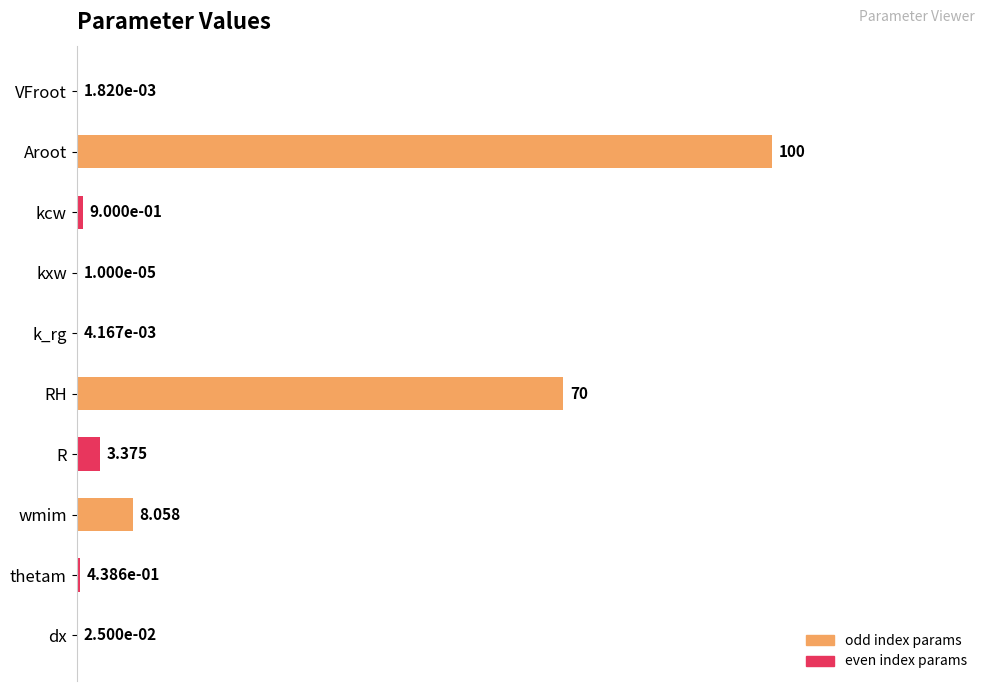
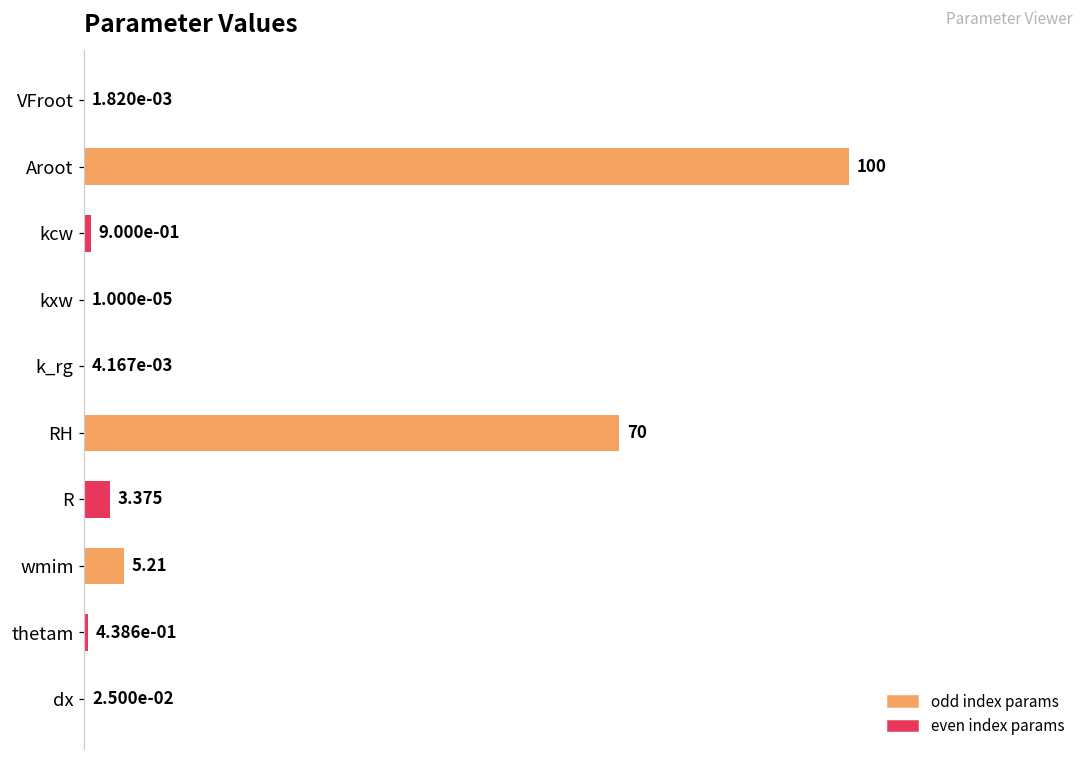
  {
    "VFroot": "1.820e-03",
    "Aroot": "100",
    "kcw": "9.000e-01",
    "kxw": "1.000e-05",
    "k_rg": "4.167e-03",
    "RH": "70",
    "R": "3.375",
-   "wmim": "8.058",
+   "wmim": "5.21",
    "thetam": "4.386e-01",
    "dx": "2.500e-02"
  }
